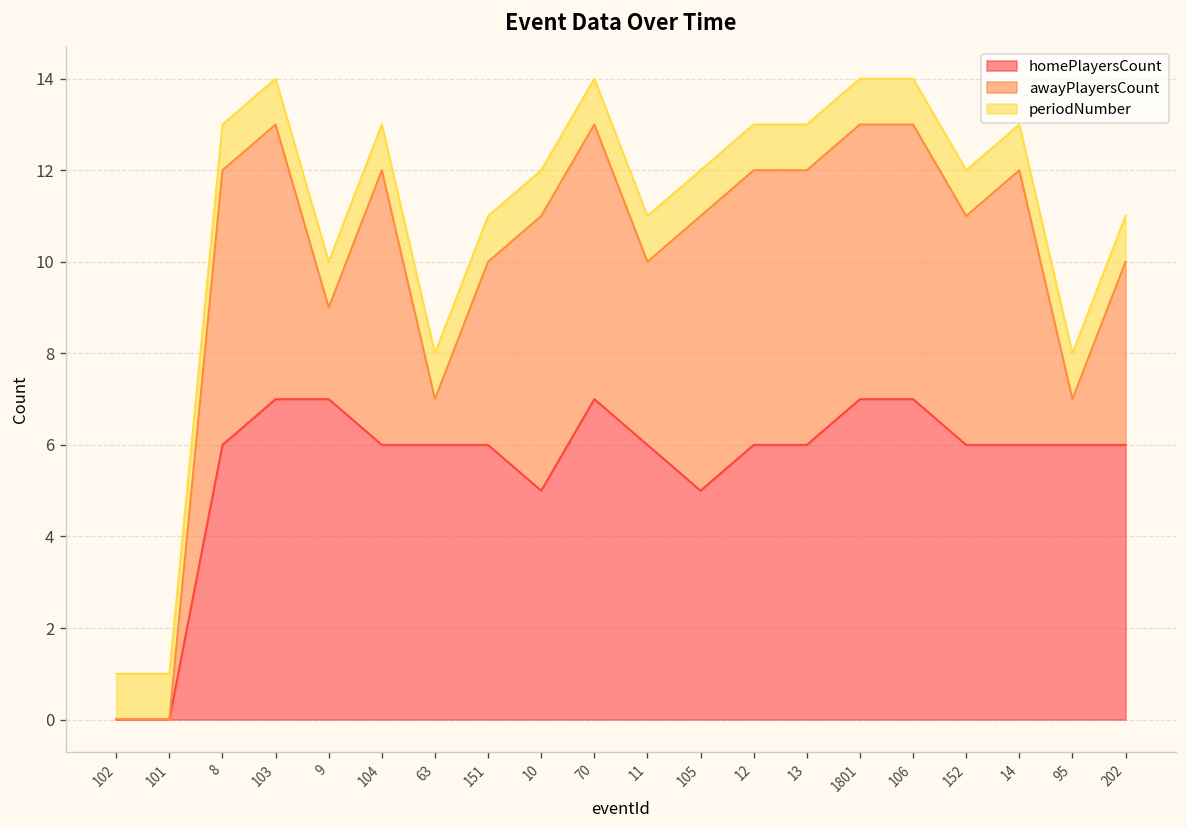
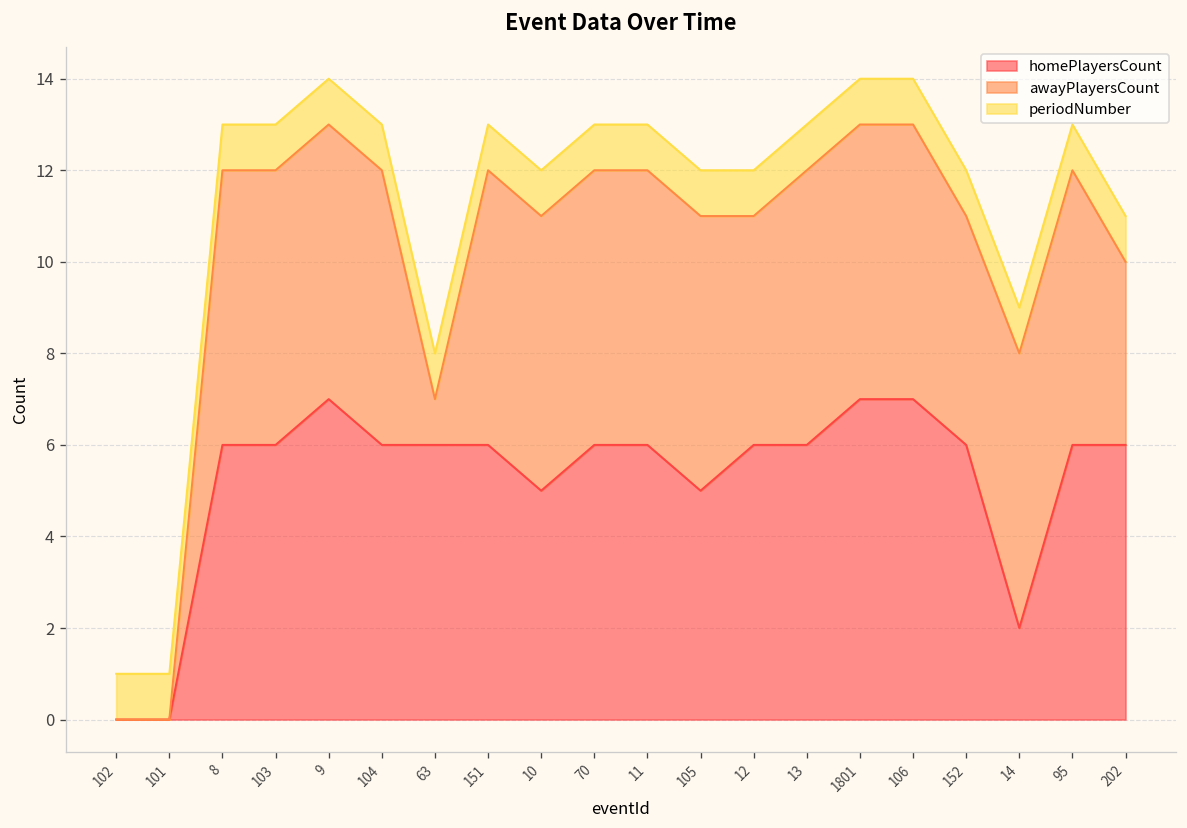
  {
    "homePlayersCount": {
      "8": 6,
-     "103": 7,
+     "103": 6,
      "9": 7,
      "104": 6,
      "63": 6,
      "151": 6,
      "10": 5,
-     "70": 7,
+     "70": 6,
      "11": 6,
      "105": 5,
      "12": 6,
      "13": 6,
      "1801": 7,
      "106": 7,
      "152": 6,
-     "14": 6,
+     "14": 2,
      "95": 6,
      "202": 6
    },
    "awayPlayersCount": {
      "8": 12,
-     "9": 2,
+     "9": 6,
      "104": 12,
      "63": 7,
-     "151": 4,
+     "151": 6,
      "10": 11,
-     "11": 4,
+     "11": 6,
      "105": 11,
-     "12": 6,
+     "12": 5,
      "13": 12,
      "1801": 13,
      "106": 13,
      "152": 11,
-     "95": 1,
+     "95": 6,
      "202": 10
    },
    "periodNumber": {
      "102": 1,
      "101": 1,
      "8": 13,
      "104": 13,
      "63": 8,
      "10": 12,
      "105": 12,
      "13": 13,
      "1801": 14,
      "106": 14,
      "152": 12,
      "202": 11
    }
  }
